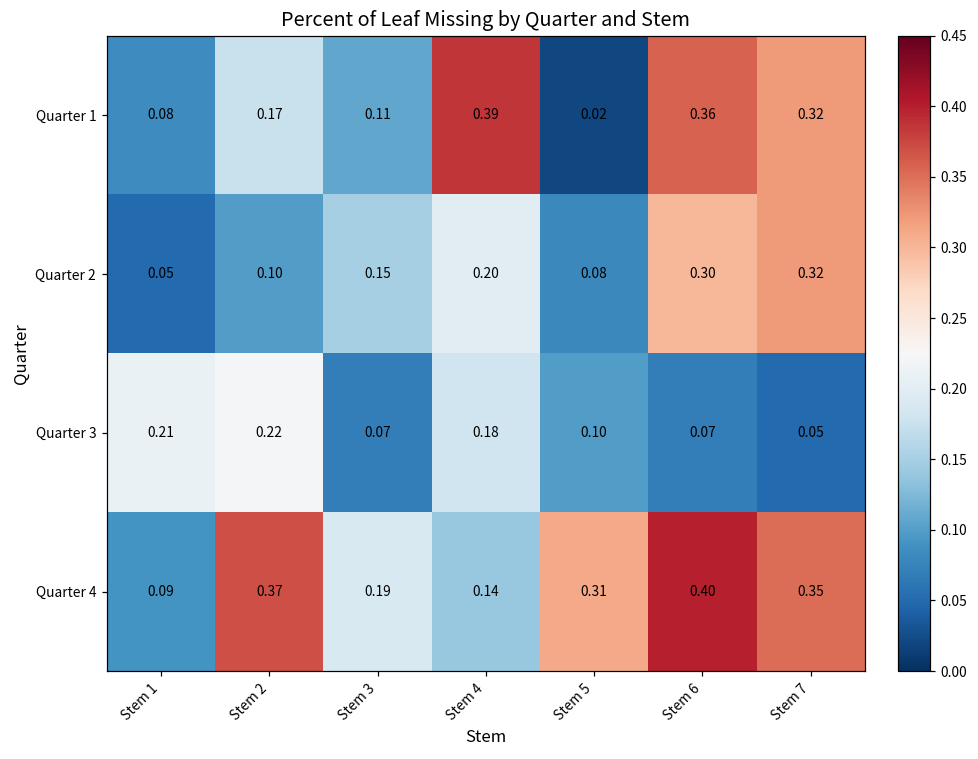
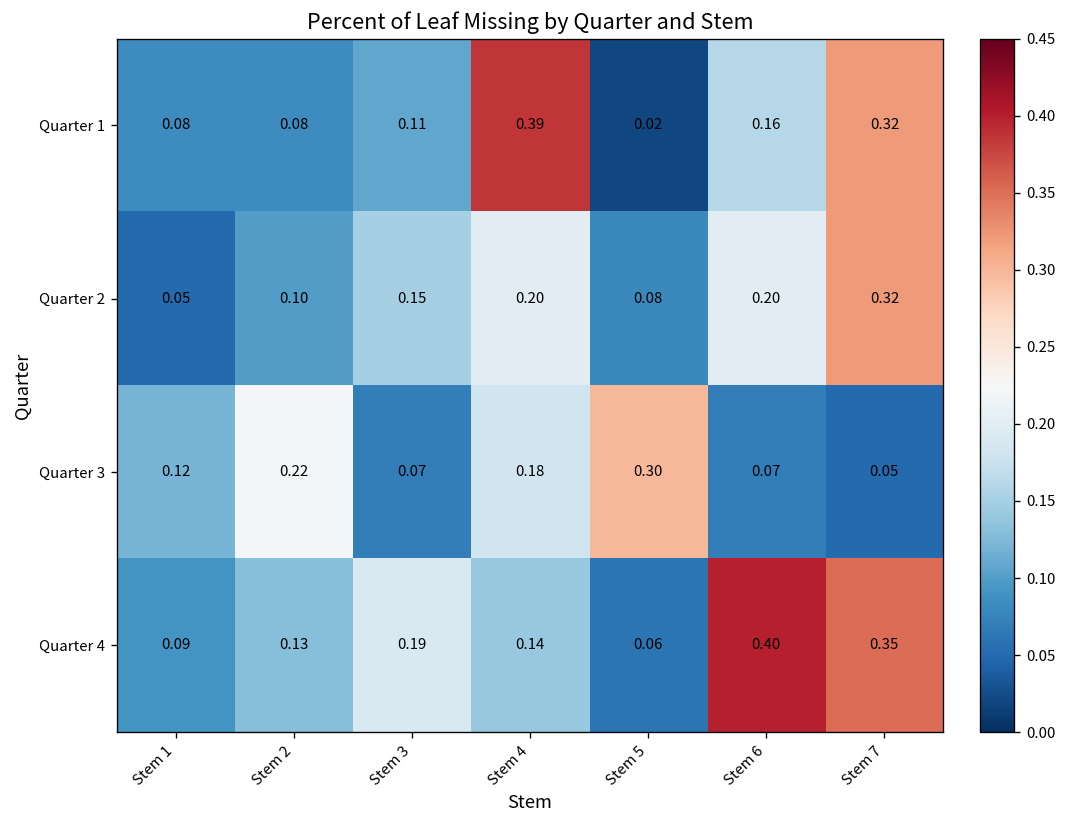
  {
    "Quarter 1": {
      "Stem 1": 0.08,
-     "Stem 2": 0.17,
+     "Stem 2": 0.08,
      "Stem 3": 0.11,
      "Stem 4": 0.39,
      "Stem 5": 0.02,
-     "Stem 6": 0.36,
+     "Stem 6": 0.16,
      "Stem 7": 0.32
    },
    "Quarter 2": {
      "Stem 1": 0.05,
      "Stem 2": 0.10,
      "Stem 3": 0.15,
      "Stem 4": 0.20,
      "Stem 5": 0.08,
-     "Stem 6": 0.30,
+     "Stem 6": 0.20,
      "Stem 7": 0.32
    },
    "Quarter 3": {
-     "Stem 1": 0.21,
+     "Stem 1": 0.12,
      "Stem 2": 0.22,
      "Stem 3": 0.07,
      "Stem 4": 0.18,
-     "Stem 5": 0.10,
+     "Stem 5": 0.30,
      "Stem 6": 0.07,
      "Stem 7": 0.05
    },
    "Quarter 4": {
      "Stem 1": 0.09,
-     "Stem 2": 0.37,
+     "Stem 2": 0.13,
      "Stem 3": 0.19,
      "Stem 4": 0.14,
-     "Stem 5": 0.31,
+     "Stem 5": 0.06,
      "Stem 6": 0.40,
      "Stem 7": 0.35
    }
  }
